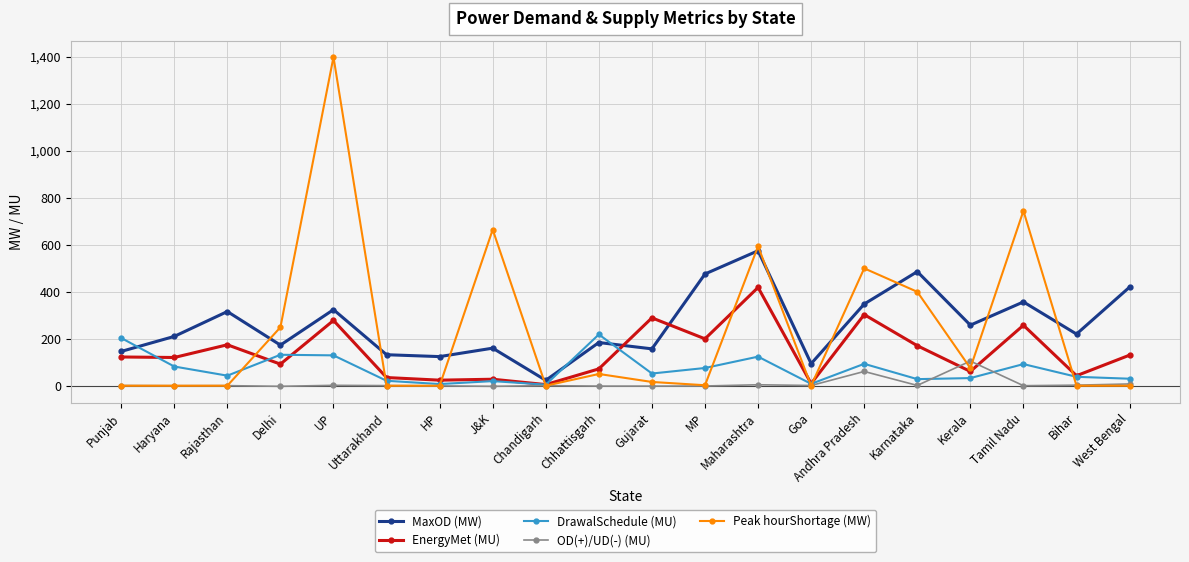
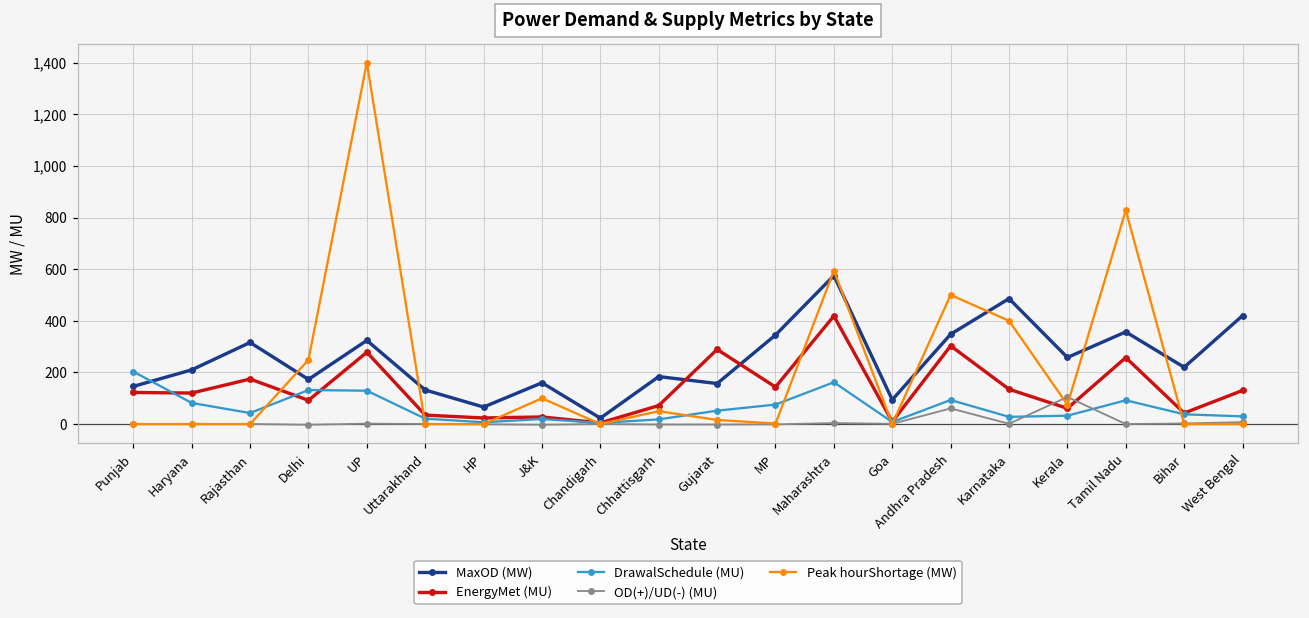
  {
    "MaxOD (MW)": {
      "Punjab": "150",
      "Haryana": "210",
      "Rajasthan": "320",
      "Delhi": "170",
      "UP": "320",
      "Uttarakhand": "130",
-     "HP": "120",
+     "HP": "70",
      "J&K": "160",
      "Chandigarh": "20",
      "Chhattisgarh": "180",
      "Gujarat": "160",
-     "MP": "480",
+     "MP": "350",
      "Maharashtra": "580",
      "Goa": "90",
      "Andhra Pradesh": "350",
      "Karnataka": "490",
      "Kerala": "260",
      "Tamil Nadu": "360",
      "Bihar": "220",
      "West Bengal": "420"
    },
    "EnergyMet (MU)": {
      "Punjab": "120",
      "Haryana": "120",
      "Rajasthan": "170",
      "Delhi": "90",
      "UP": "280",
      "Uttarakhand": "30",
      "HP": "20",
      "Chhattisgarh": "70",
      "Gujarat": "290",
-     "MP": "200",
+     "MP": "140",
      "Maharashtra": "420",
      "Andhra Pradesh": "300",
-     "Karnataka": "170",
+     "Karnataka": "140",
      "Kerala": "60",
      "Tamil Nadu": "260",
      "West Bengal": "130"
    },
    "DrawalSchedule (MU)": {
      "Punjab": "200",
      "Haryana": "80",
      "Rajasthan": "40",
      "Delhi": "130",
      "UP": "130",
      "Uttarakhand": "20",
-     "Chhattisgarh": "220",
+     "Chhattisgarh": "20",
      "Gujarat": "50",
      "MP": "80",
-     "Maharashtra": "120",
+     "Maharashtra": "160",
      "Andhra Pradesh": "90",
      "Karnataka": "30",
      "Kerala": "30",
      "Tamil Nadu": "90",
      "West Bengal": "30"
    },
    "OD(+)/UD(-) (MU)": {
      "Delhi": "0",
      "UP": "0",
      "J&K": "0",
      "Chhattisgarh": "0",
      "Gujarat": "0",
      "Maharashtra": "0",
      "Andhra Pradesh": "60",
      "Karnataka": "0",
      "Kerala": "100",
      "Tamil Nadu": "0"
    },
    "Peak hourShortage (MW)": {
      "Delhi": "250",
      "UP": "1,400",
-     "J&K": "670",
+     "J&K": "100",
      "Chhattisgarh": "50",
      "Gujarat": "20",
      "Maharashtra": "590",
      "Andhra Pradesh": "500",
      "Karnataka": "400",
      "Kerala": "80",
-     "Tamil Nadu": "750"
+     "Tamil Nadu": "830"
    }
  }
